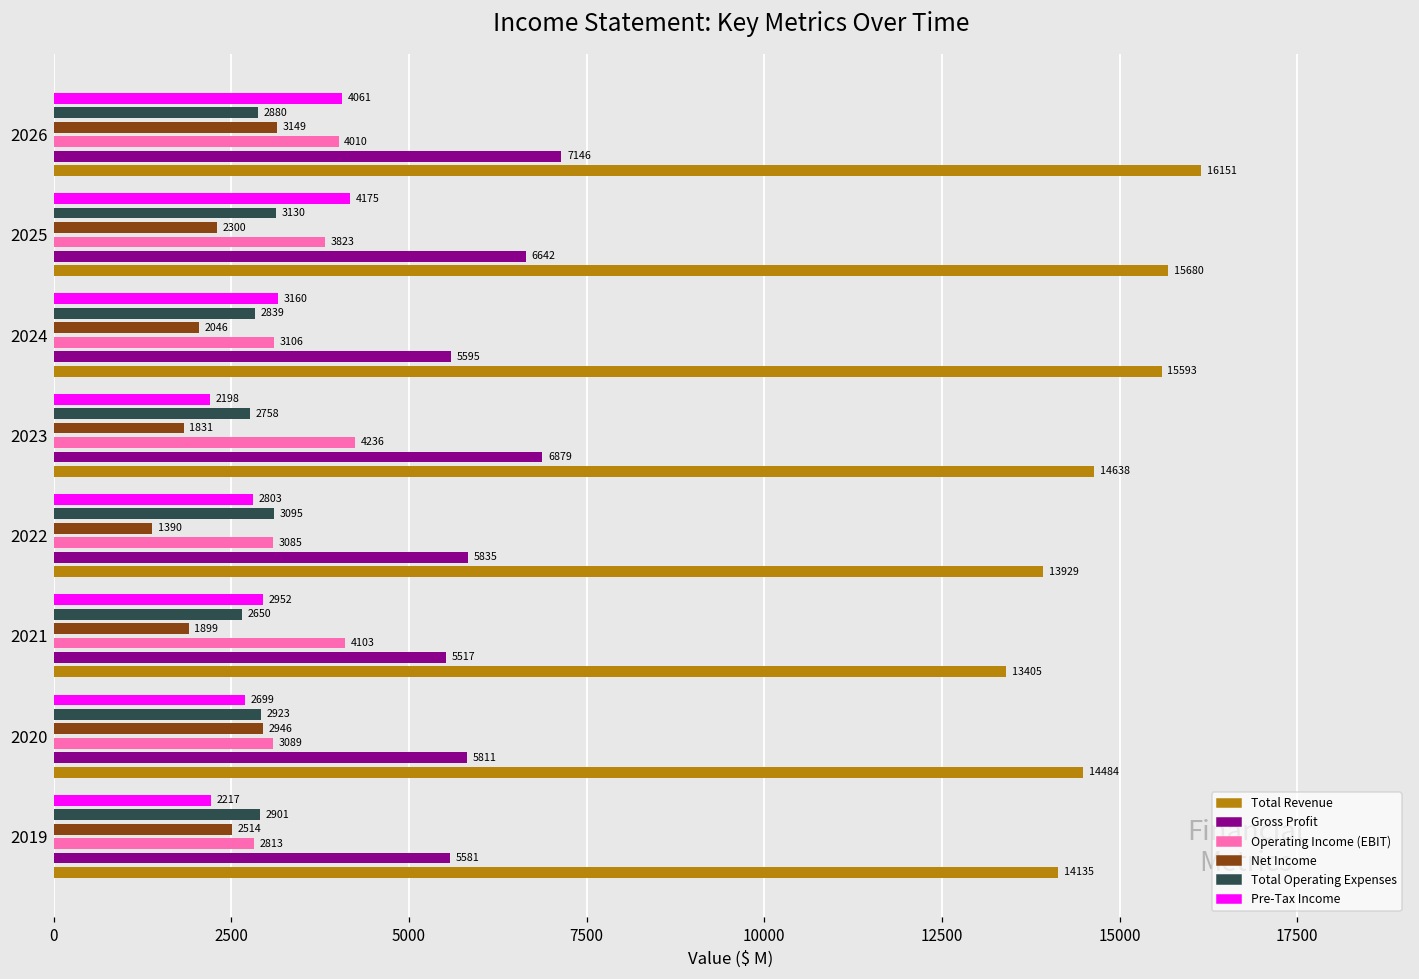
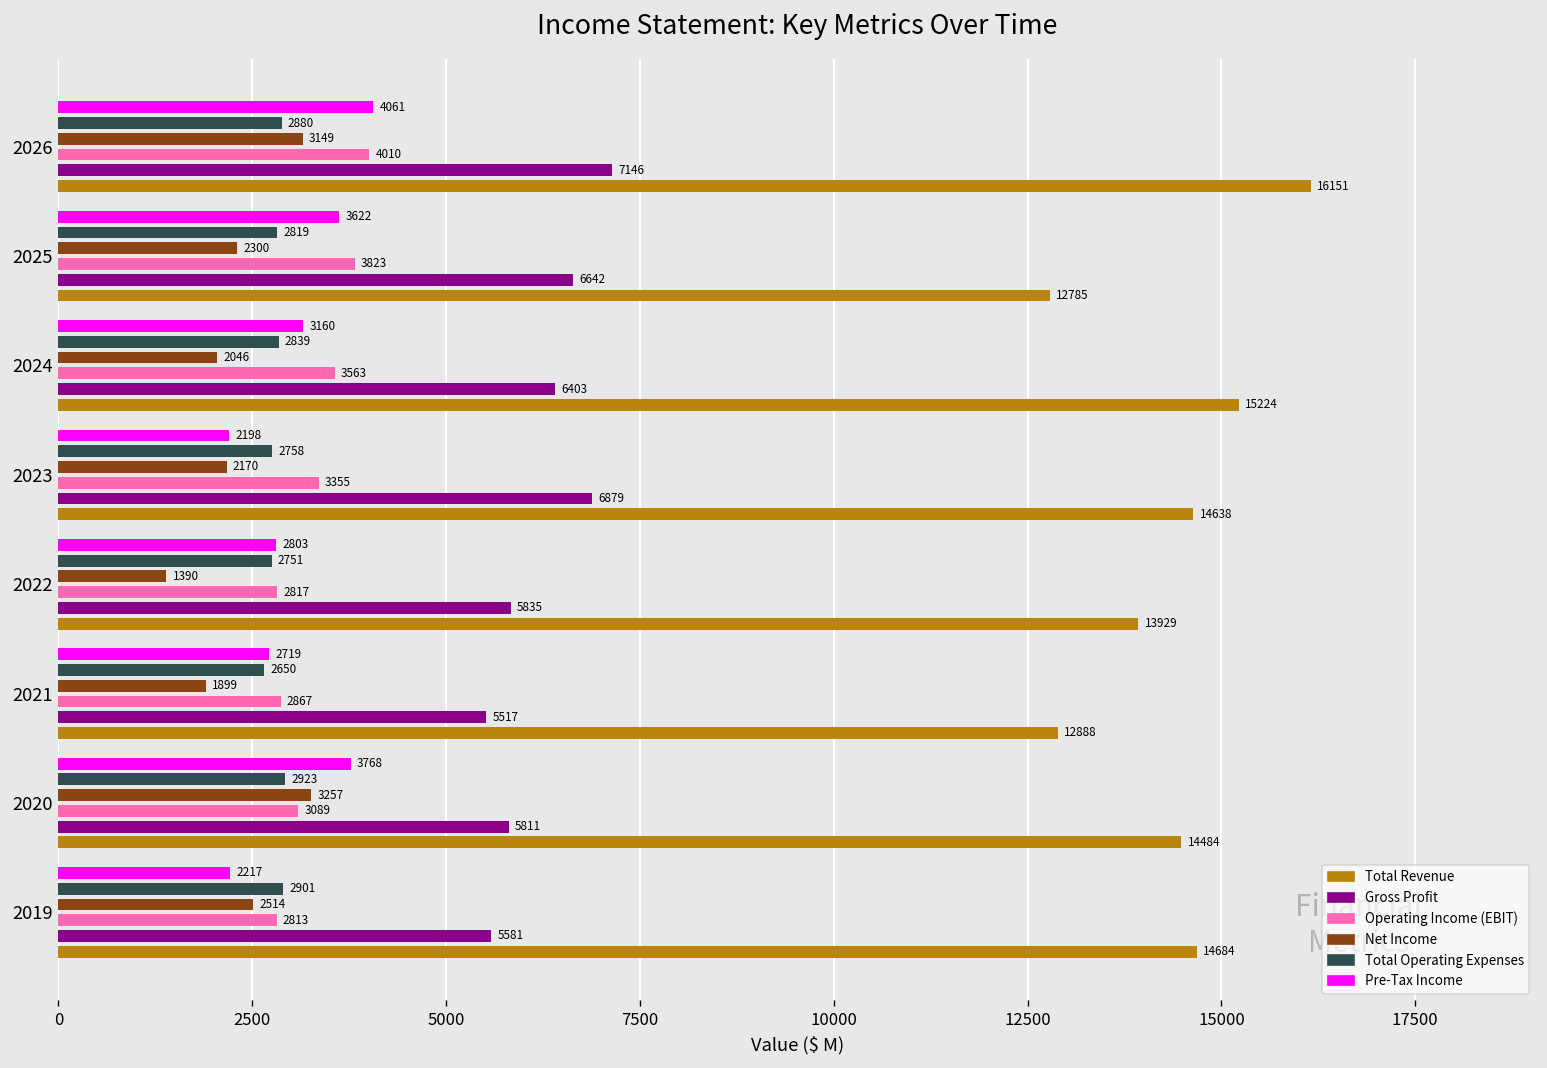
  {
    "Total Revenue": {
      "2026": 16151,
-     "2025": 15680,
-     "2024": 15593,
+     "2025": 12785,
+     "2024": 15224,
      "2023": 14638,
      "2022": 13929,
-     "2021": 13405,
+     "2021": 12888,
      "2020": 14484,
-     "2019": 14135
+     "2019": 14684
    },
    "Gross Profit": {
      "2026": 7146,
      "2025": 6642,
-     "2024": 5595,
+     "2024": 6403,
      "2023": 6879,
      "2022": 5835,
      "2021": 5517,
      "2020": 5811,
      "2019": 5581
    },
    "Operating Income (EBIT)": {
      "2026": 4010,
      "2025": 3823,
-     "2024": 3106,
-     "2023": 4236,
-     "2022": 3085,
-     "2021": 4103,
+     "2024": 3563,
+     "2023": 3355,
+     "2022": 2817,
+     "2021": 2867,
      "2020": 3089,
      "2019": 2813
    },
    "Net Income": {
      "2026": 3149,
      "2025": 2300,
      "2024": 2046,
-     "2023": 1831,
+     "2023": 2170,
      "2022": 1390,
      "2021": 1899,
-     "2020": 2946,
+     "2020": 3257,
      "2019": 2514
    },
    "Total Operating Expenses": {
      "2026": 2880,
-     "2025": 3130,
+     "2025": 2819,
      "2024": 2839,
      "2023": 2758,
-     "2022": 3095,
+     "2022": 2751,
      "2021": 2650,
      "2020": 2923,
      "2019": 2901
    },
    "Pre-Tax Income": {
      "2026": 4061,
-     "2025": 4175,
+     "2025": 3622,
      "2024": 3160,
      "2023": 2198,
      "2022": 2803,
-     "2021": 2952,
-     "2020": 2699,
+     "2021": 2719,
+     "2020": 3768,
      "2019": 2217
    }
  }
